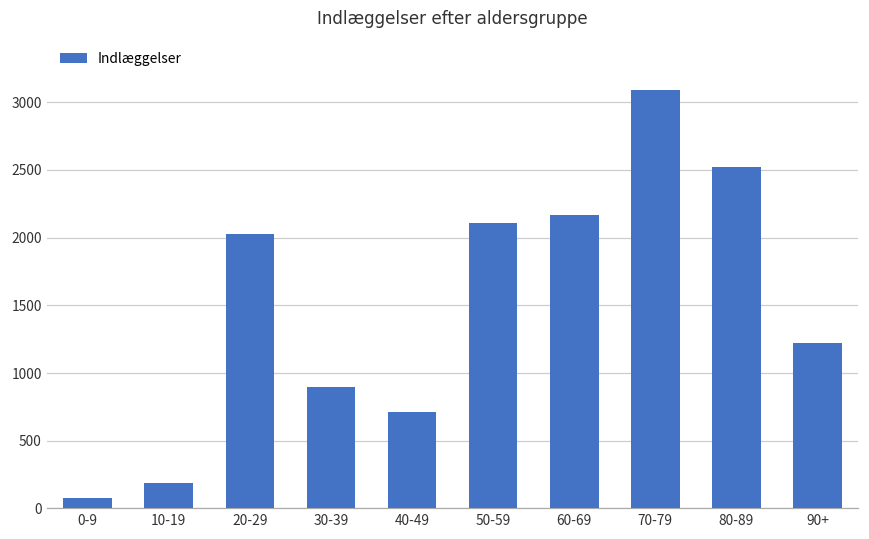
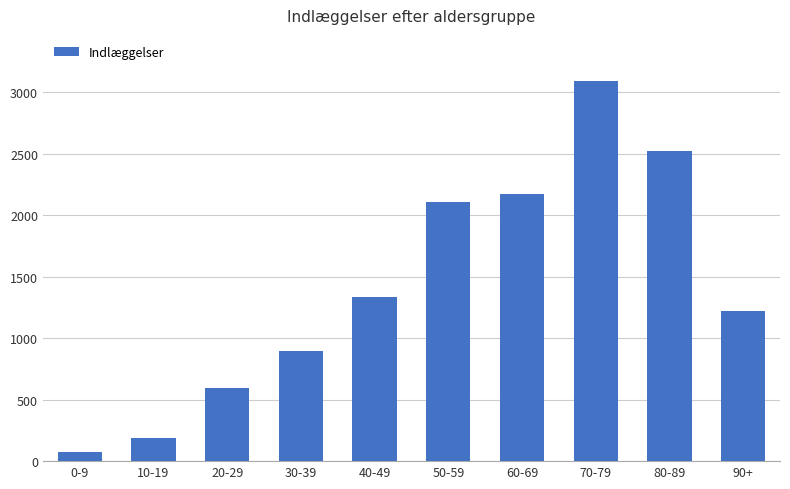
  {
    "0-9": 80,
    "10-19": 190,
-   "20-29": 2020,
+   "20-29": 590,
    "30-39": 900,
-   "40-49": 710,
+   "40-49": 1330,
    "50-59": 2110,
    "60-69": 2170,
    "70-79": 3090,
    "80-89": 2520,
    "90+": 1220
  }
